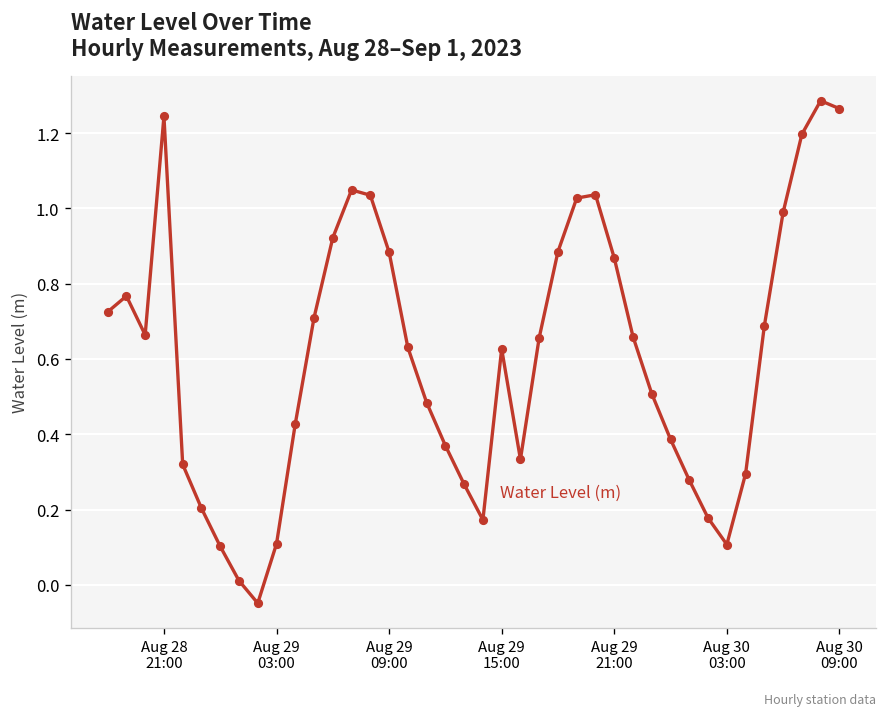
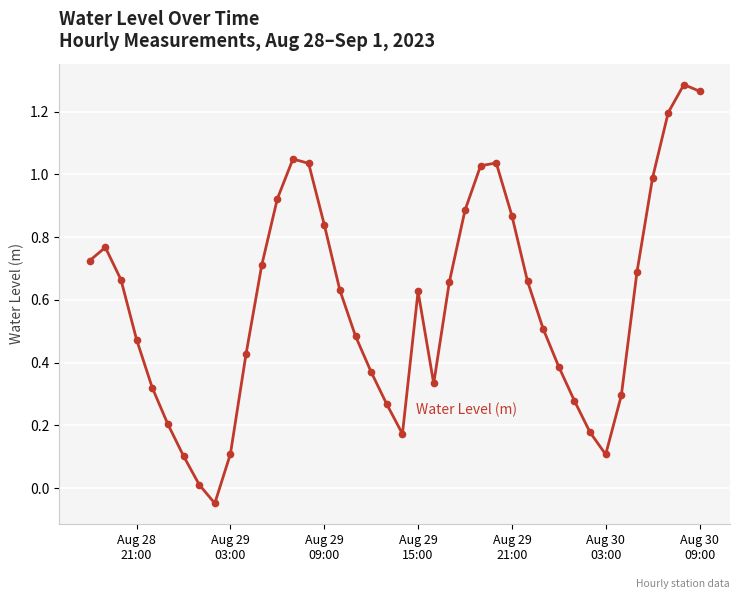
  {
-   "Aug 28 21:00": 1.25,
+   "Aug 28 21:00": 0.47,
    "Aug 29 03:00": 0.11,
-   "Aug 29 09:00": 0.88,
+   "Aug 29 09:00": 0.84,
    "Aug 29 15:00": 0.63,
    "Aug 29 21:00": 0.87,
    "Aug 30 03:00": 0.11,
    "Aug 30 09:00": 1.27
  }
